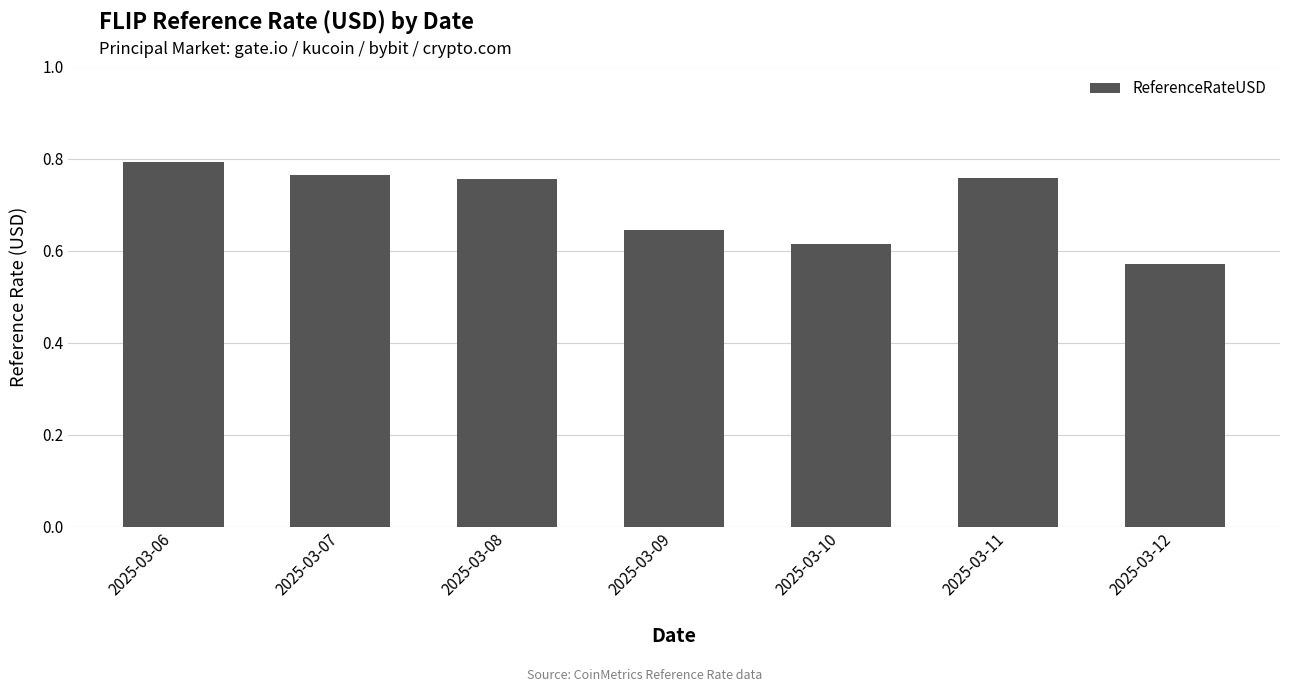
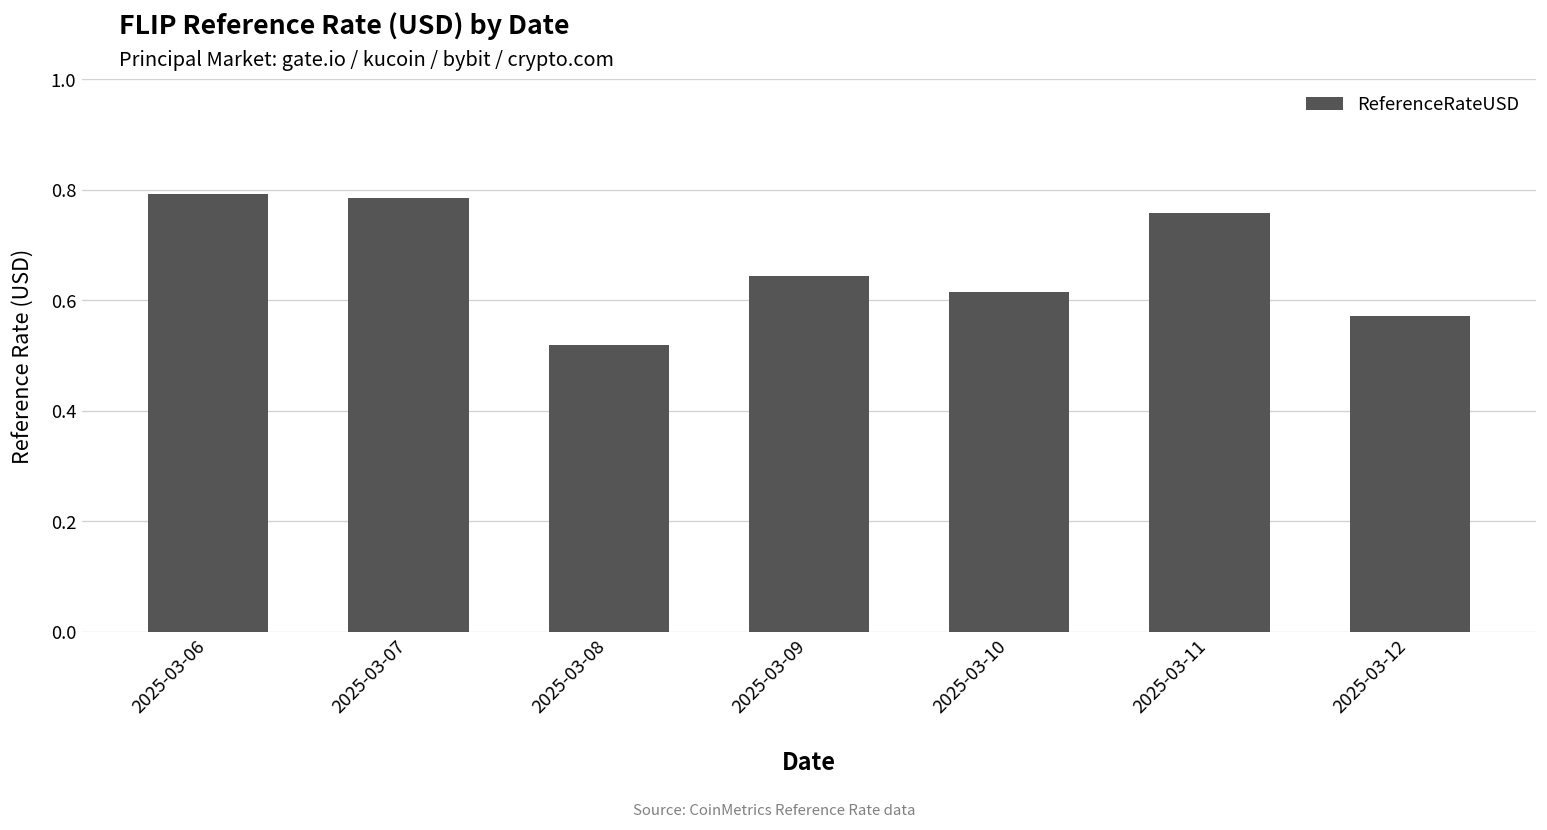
  {
    "2025-03-06": 0.79,
-   "2025-03-07": 0.77,
-   "2025-03-08": 0.76,
+   "2025-03-07": 0.79,
+   "2025-03-08": 0.52,
    "2025-03-09": 0.64,
    "2025-03-10": 0.62,
    "2025-03-11": 0.76,
    "2025-03-12": 0.57
  }
